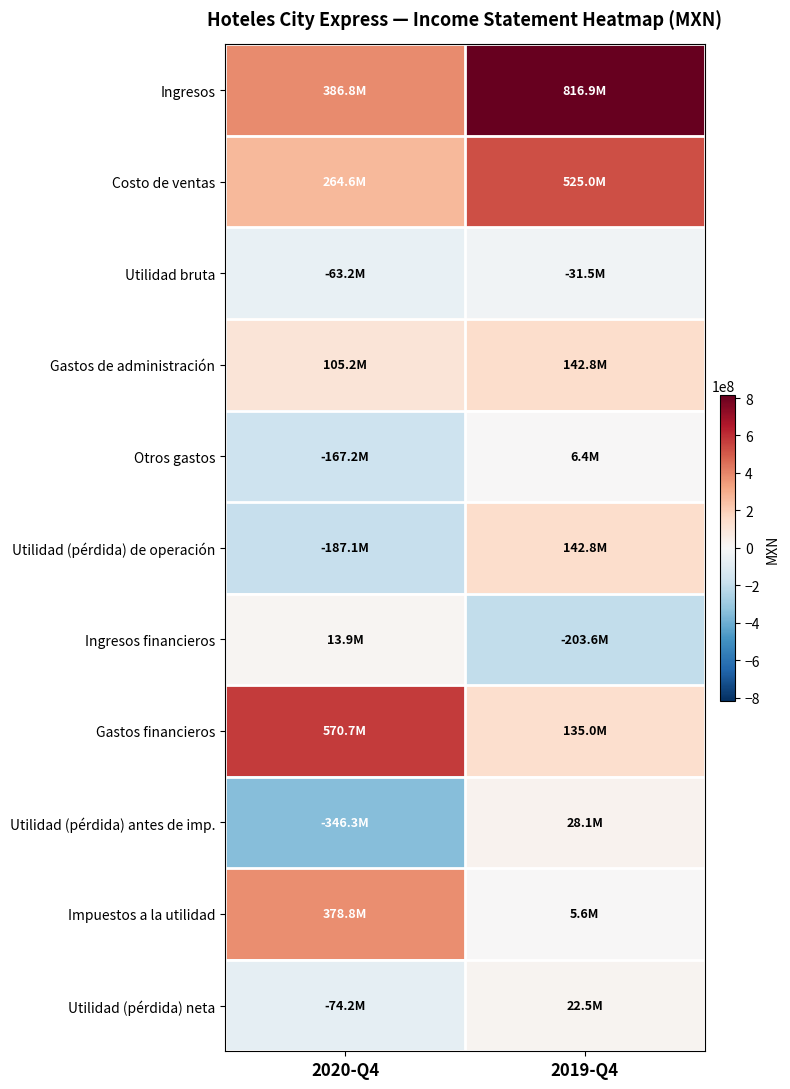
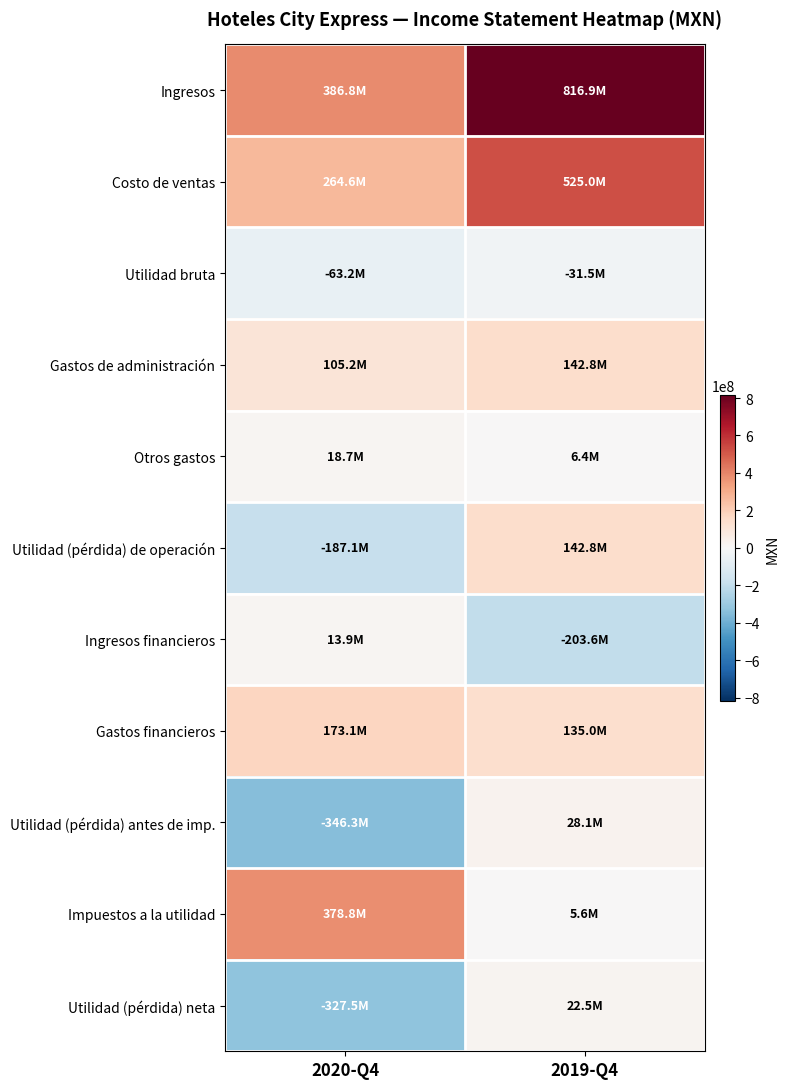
  {
    "Ingresos": {
      "2020-Q4": "386.8M",
      "2019-Q4": "816.9M"
    },
    "Costo de ventas": {
      "2020-Q4": "264.6M",
      "2019-Q4": "525.0M"
    },
    "Utilidad bruta": {
      "2020-Q4": "-63.2M",
      "2019-Q4": "-31.5M"
    },
    "Gastos de administración": {
      "2020-Q4": "105.2M",
      "2019-Q4": "142.8M"
    },
    "Otros gastos": {
-     "2020-Q4": "-167.2M",
+     "2020-Q4": "18.7M",
      "2019-Q4": "6.4M"
    },
    "Utilidad (pérdida) de operación": {
      "2020-Q4": "-187.1M",
      "2019-Q4": "142.8M"
    },
    "Ingresos financieros": {
      "2020-Q4": "13.9M",
      "2019-Q4": "-203.6M"
    },
    "Gastos financieros": {
-     "2020-Q4": "570.7M",
+     "2020-Q4": "173.1M",
      "2019-Q4": "135.0M"
    },
    "Utilidad (pérdida) antes de imp.": {
      "2020-Q4": "-346.3M",
      "2019-Q4": "28.1M"
    },
    "Impuestos a la utilidad": {
      "2020-Q4": "378.8M",
      "2019-Q4": "5.6M"
    },
    "Utilidad (pérdida) neta": {
-     "2020-Q4": "-74.2M",
+     "2020-Q4": "-327.5M",
      "2019-Q4": "22.5M"
    }
  }
